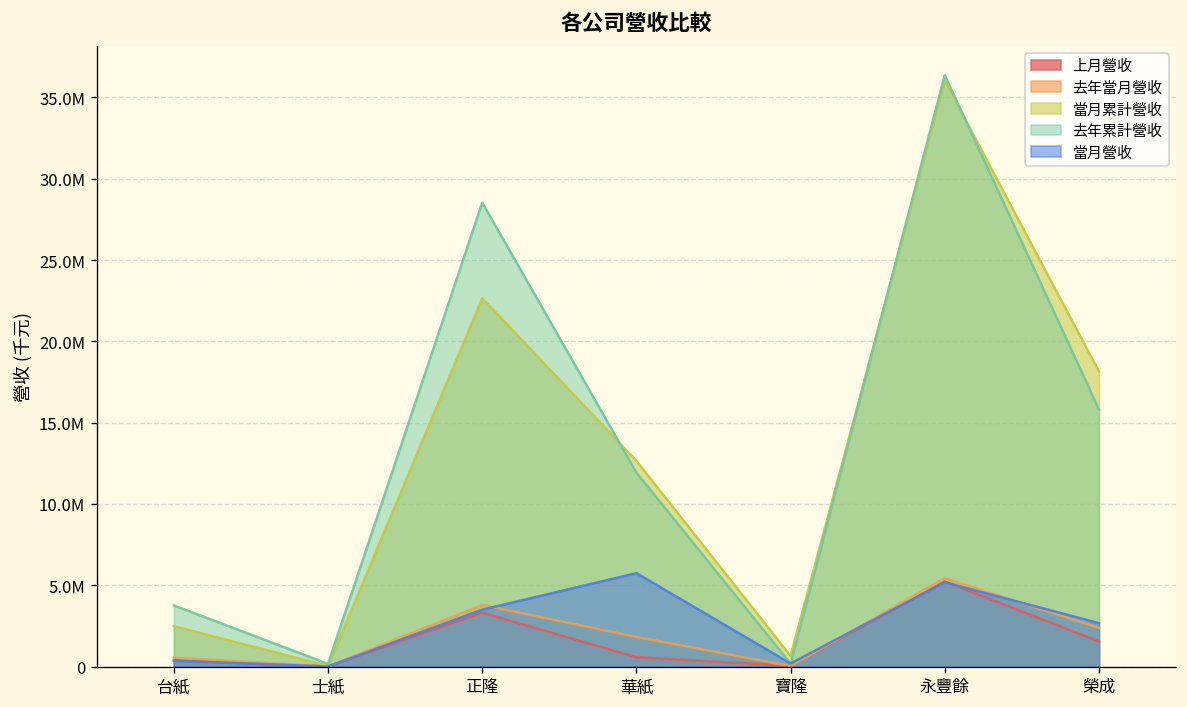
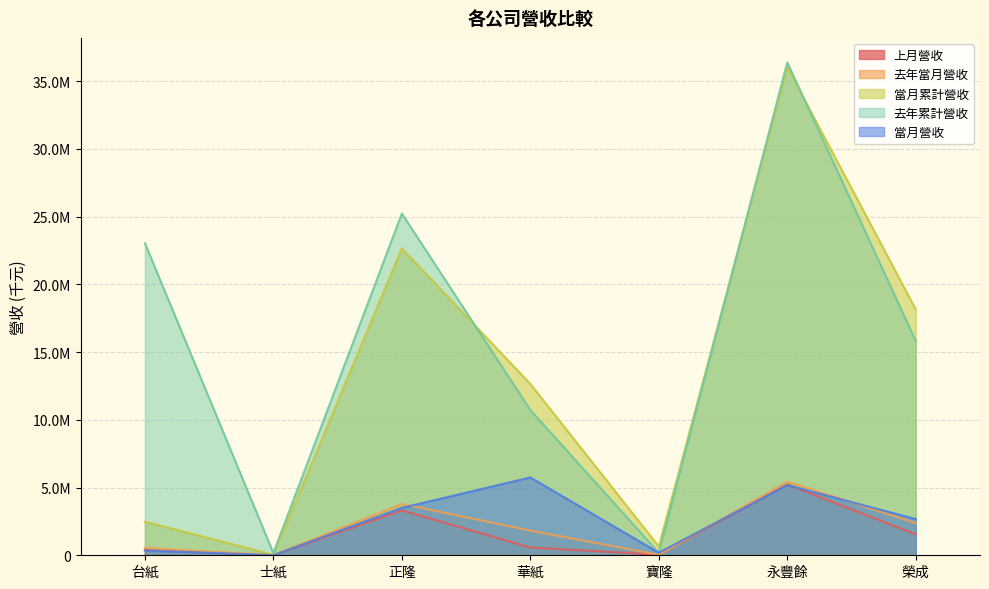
  {
    "上月營收": {
      "華紙": 600000,
      "榮成": 1500000
    },
    "去年累計營收": {
-     "台紙": 3800000,
-     "正隆": 28500000,
-     "華紙": 11900000,
+     "台紙": 23000000,
+     "正隆": 25200000,
+     "華紙": 10700000,
      "永豐餘": 36400000,
      "榮成": 15800000
    },
    "當月營收": {
      "華紙": 5700000,
      "榮成": 2700000
    }
  }
